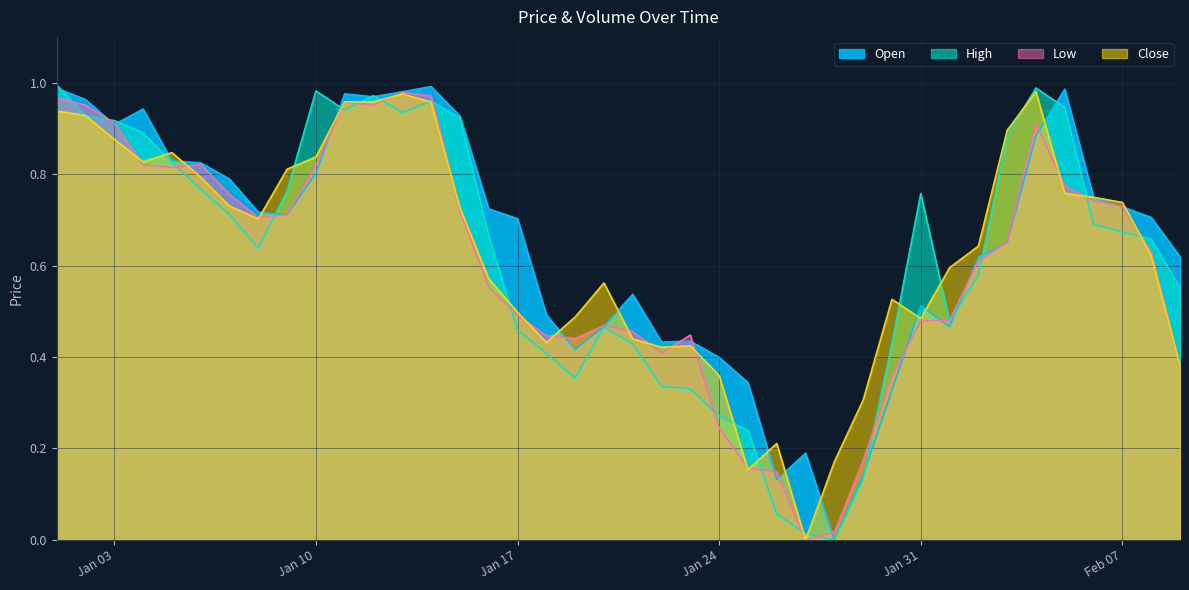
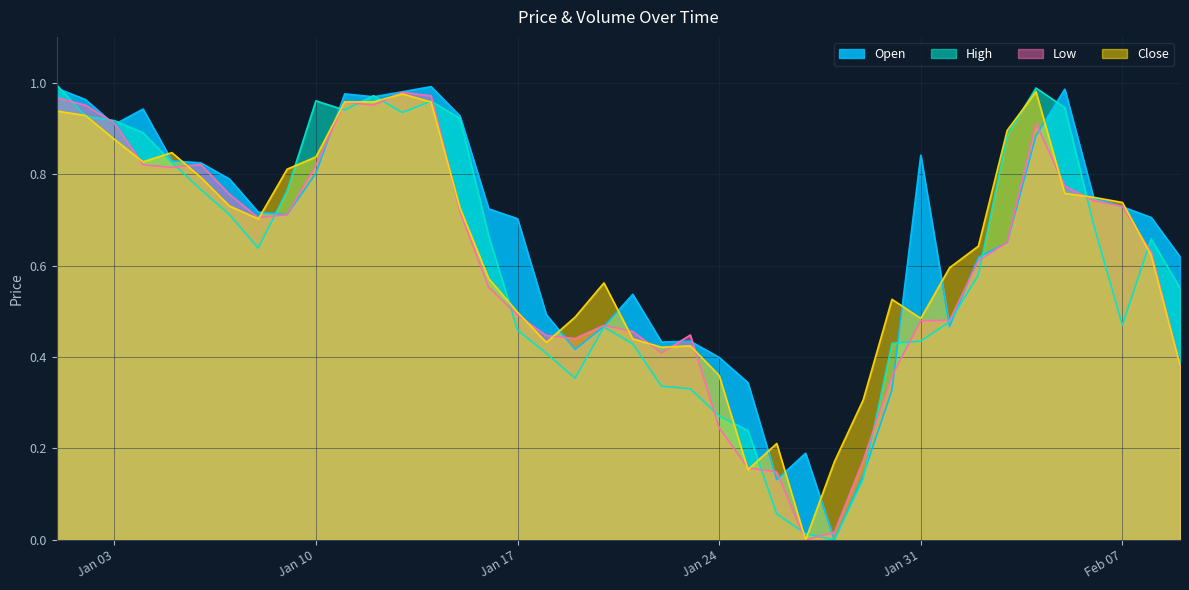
  {
    "Open": {
      "Jan 10": 0.80,
      "Jan 17": 0.70,
      "Jan 24": 0.40,
-     "Jan 31": 0.51
+     "Jan 31": 0.84
    },
    "High": {
-     "Jan 10": 0.98,
+     "Jan 10": 0.96,
      "Jan 17": 0.46,
      "Jan 24": 0.27,
-     "Jan 31": 0.76,
-     "Feb 07": 0.67
+     "Jan 31": 0.43,
+     "Feb 07": 0.47
    },
    "Low": {
      "Jan 10": 0.82,
      "Jan 17": 0.49,
      "Jan 24": 0.25
    },
    "Close": {
      "Jan 03": 0.88,
      "Jan 10": 0.84,
      "Jan 17": 0.50,
      "Jan 24": 0.36,
      "Feb 07": 0.74
    }
  }
